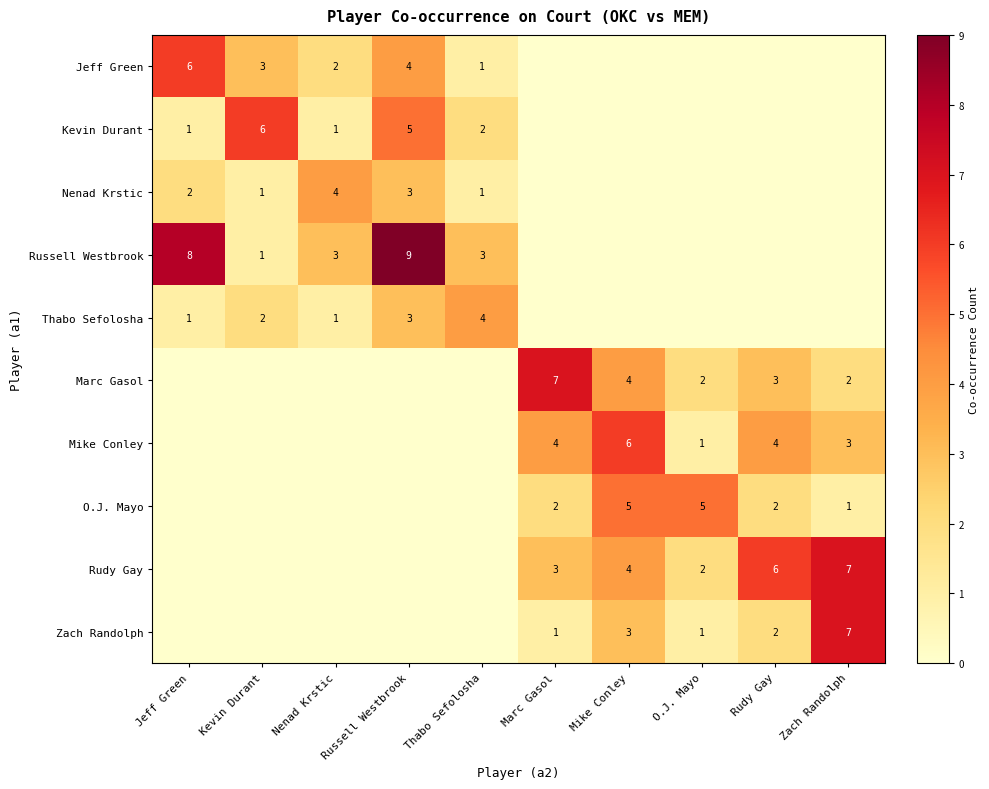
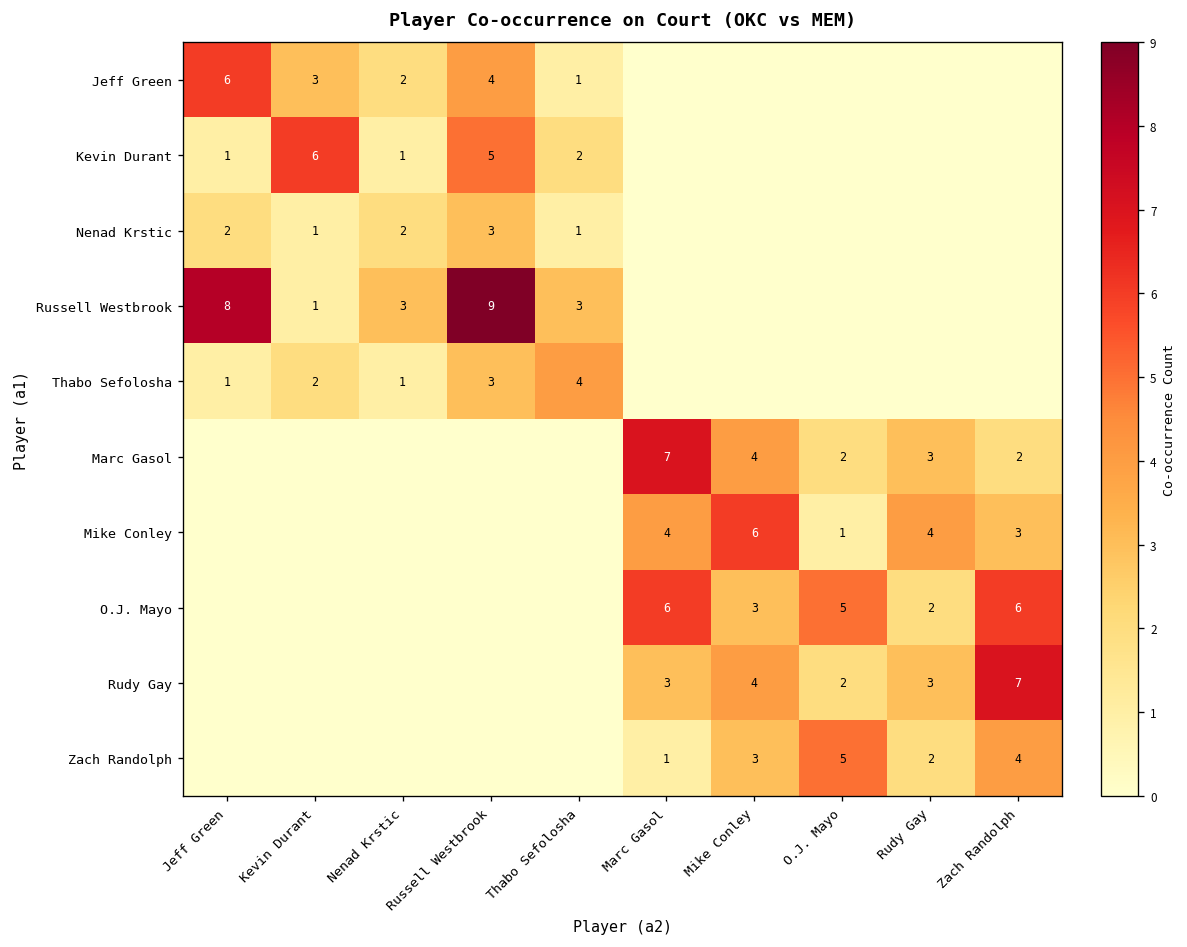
  {
    "Jeff Green": {
      "Jeff Green": 6,
      "Kevin Durant": 3,
      "Nenad Krstic": 2,
      "Russell Westbrook": 4,
      "Thabo Sefolosha": 1
    },
    "Kevin Durant": {
      "Jeff Green": 1,
      "Kevin Durant": 6,
      "Nenad Krstic": 1,
      "Russell Westbrook": 5,
      "Thabo Sefolosha": 2
    },
    "Nenad Krstic": {
      "Jeff Green": 2,
      "Kevin Durant": 1,
-     "Nenad Krstic": 4,
+     "Nenad Krstic": 2,
      "Russell Westbrook": 3,
      "Thabo Sefolosha": 1
    },
    "Russell Westbrook": {
      "Jeff Green": 8,
      "Kevin Durant": 1,
      "Nenad Krstic": 3,
      "Russell Westbrook": 9,
      "Thabo Sefolosha": 3
    },
    "Thabo Sefolosha": {
      "Jeff Green": 1,
      "Kevin Durant": 2,
      "Nenad Krstic": 1,
      "Russell Westbrook": 3,
      "Thabo Sefolosha": 4
    },
    "Marc Gasol": {
      "Marc Gasol": 7,
      "Mike Conley": 4,
      "O.J. Mayo": 2,
      "Rudy Gay": 3,
      "Zach Randolph": 2
    },
    "Mike Conley": {
      "Marc Gasol": 4,
      "Mike Conley": 6,
      "O.J. Mayo": 1,
      "Rudy Gay": 4,
      "Zach Randolph": 3
    },
    "O.J. Mayo": {
-     "Marc Gasol": 2,
-     "Mike Conley": 5,
+     "Marc Gasol": 6,
+     "Mike Conley": 3,
      "O.J. Mayo": 5,
      "Rudy Gay": 2,
-     "Zach Randolph": 1
+     "Zach Randolph": 6
    },
    "Rudy Gay": {
      "Marc Gasol": 3,
      "Mike Conley": 4,
      "O.J. Mayo": 2,
-     "Rudy Gay": 6,
+     "Rudy Gay": 3,
      "Zach Randolph": 7
    },
    "Zach Randolph": {
      "Marc Gasol": 1,
      "Mike Conley": 3,
-     "O.J. Mayo": 1,
+     "O.J. Mayo": 5,
      "Rudy Gay": 2,
-     "Zach Randolph": 7
+     "Zach Randolph": 4
    }
  }
